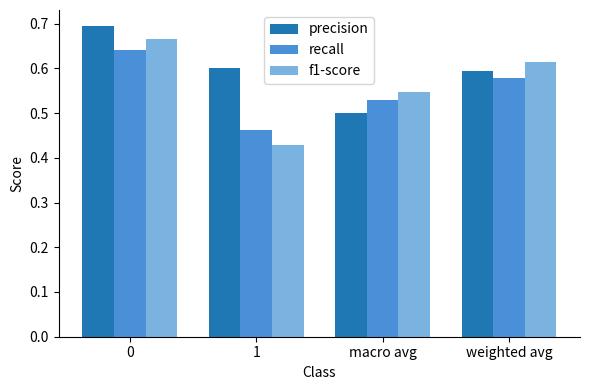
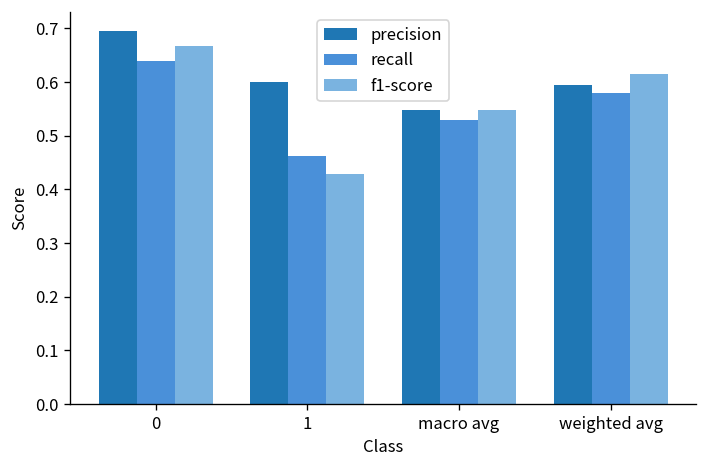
  {
    "precision": {
      "0": 0.70,
      "1": 0.60,
-     "macro avg": 0.50,
+     "macro avg": 0.55,
      "weighted avg": 0.59
    }
  }
